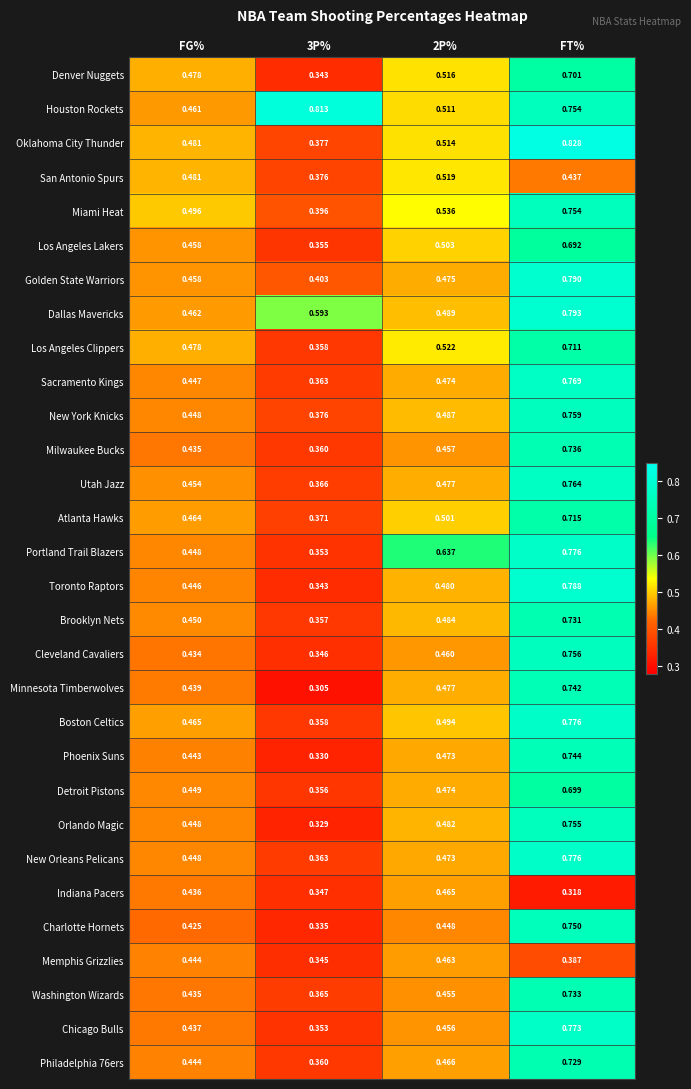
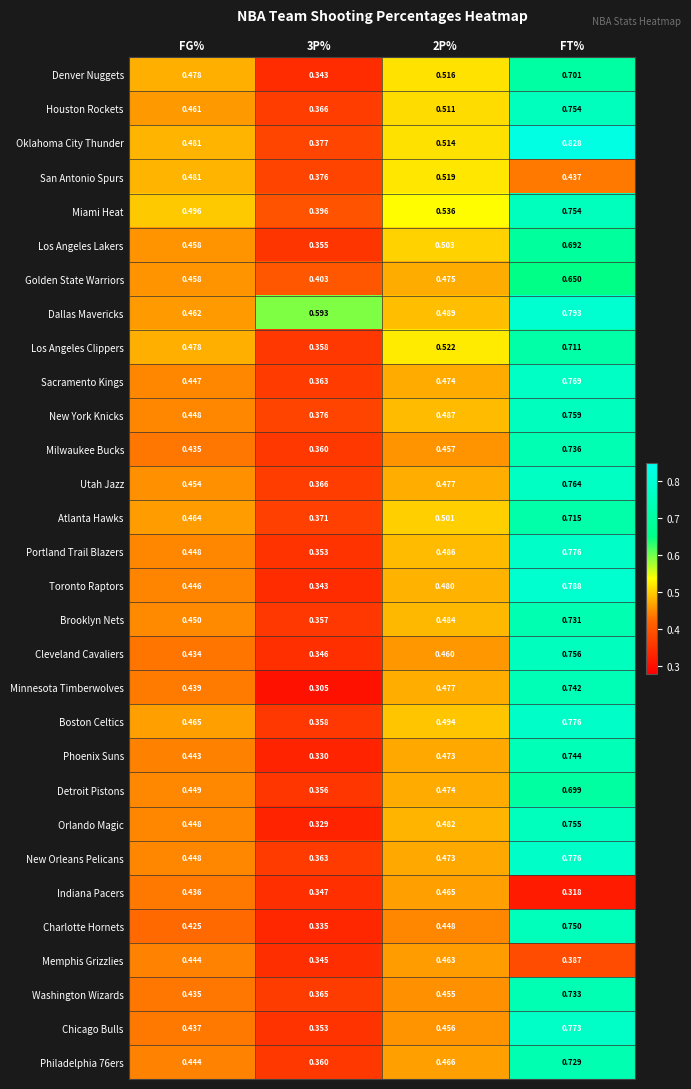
  {
    "Denver Nuggets": {
      "FG%": 0.478,
      "3P%": 0.343,
      "2P%": 0.516,
      "FT%": 0.701
    },
    "Houston Rockets": {
      "FG%": 0.461,
-     "3P%": 0.813,
+     "3P%": 0.366,
      "2P%": 0.511,
      "FT%": 0.754
    },
    "Oklahoma City Thunder": {
      "FG%": 0.481,
      "3P%": 0.377,
      "2P%": 0.514,
      "FT%": 0.828
    },
    "San Antonio Spurs": {
      "FG%": 0.481,
      "3P%": 0.376,
      "2P%": 0.519,
      "FT%": 0.437
    },
    "Miami Heat": {
      "FG%": 0.496,
      "3P%": 0.396,
      "2P%": 0.536,
      "FT%": 0.754
    },
    "Los Angeles Lakers": {
      "FG%": 0.458,
      "3P%": 0.355,
      "2P%": 0.503,
      "FT%": 0.692
    },
    "Golden State Warriors": {
      "FG%": 0.458,
      "3P%": 0.403,
      "2P%": 0.475,
-     "FT%": 0.790
+     "FT%": 0.650
    },
    "Dallas Mavericks": {
      "FG%": 0.462,
      "3P%": 0.593,
      "2P%": 0.489,
      "FT%": 0.793
    },
    "Los Angeles Clippers": {
      "FG%": 0.478,
      "3P%": 0.358,
      "2P%": 0.522,
      "FT%": 0.711
    },
    "Sacramento Kings": {
      "FG%": 0.447,
      "3P%": 0.363,
      "2P%": 0.474,
      "FT%": 0.769
    },
    "New York Knicks": {
      "FG%": 0.448,
      "3P%": 0.376,
      "2P%": 0.487,
      "FT%": 0.759
    },
    "Milwaukee Bucks": {
      "FG%": 0.435,
      "3P%": 0.360,
      "2P%": 0.457,
      "FT%": 0.736
    },
    "Utah Jazz": {
      "FG%": 0.454,
      "3P%": 0.366,
      "2P%": 0.477,
      "FT%": 0.764
    },
    "Atlanta Hawks": {
      "FG%": 0.464,
      "3P%": 0.371,
      "2P%": 0.501,
      "FT%": 0.715
    },
    "Portland Trail Blazers": {
      "FG%": 0.448,
      "3P%": 0.353,
-     "2P%": 0.637,
+     "2P%": 0.486,
      "FT%": 0.776
    },
    "Toronto Raptors": {
      "FG%": 0.446,
      "3P%": 0.343,
      "2P%": 0.480,
      "FT%": 0.788
    },
    "Brooklyn Nets": {
      "FG%": 0.450,
      "3P%": 0.357,
      "2P%": 0.484,
      "FT%": 0.731
    },
    "Cleveland Cavaliers": {
      "FG%": 0.434,
      "3P%": 0.346,
      "2P%": 0.460,
      "FT%": 0.756
    },
    "Minnesota Timberwolves": {
      "FG%": 0.439,
      "3P%": 0.305,
      "2P%": 0.477,
      "FT%": 0.742
    },
    "Boston Celtics": {
      "FG%": 0.465,
      "3P%": 0.358,
      "2P%": 0.494,
      "FT%": 0.776
    },
    "Phoenix Suns": {
      "FG%": 0.443,
      "3P%": 0.330,
      "2P%": 0.473,
      "FT%": 0.744
    },
    "Detroit Pistons": {
      "FG%": 0.449,
      "3P%": 0.356,
      "2P%": 0.474,
      "FT%": 0.699
    },
    "Orlando Magic": {
      "FG%": 0.448,
      "3P%": 0.329,
      "2P%": 0.482,
      "FT%": 0.755
    },
    "New Orleans Pelicans": {
      "FG%": 0.448,
      "3P%": 0.363,
      "2P%": 0.473,
      "FT%": 0.776
    },
    "Indiana Pacers": {
      "FG%": 0.436,
      "3P%": 0.347,
      "2P%": 0.465,
      "FT%": 0.318
    },
    "Charlotte Hornets": {
      "FG%": 0.425,
      "3P%": 0.335,
      "2P%": 0.448,
      "FT%": 0.750
    },
    "Memphis Grizzlies": {
      "FG%": 0.444,
      "3P%": 0.345,
      "2P%": 0.463,
      "FT%": 0.387
    },
    "Washington Wizards": {
      "FG%": 0.435,
      "3P%": 0.365,
      "2P%": 0.455,
      "FT%": 0.733
    },
    "Chicago Bulls": {
      "FG%": 0.437,
      "3P%": 0.353,
      "2P%": 0.456,
      "FT%": 0.773
    },
    "Philadelphia 76ers": {
      "FG%": 0.444,
      "3P%": 0.360,
      "2P%": 0.466,
      "FT%": 0.729
    }
  }
